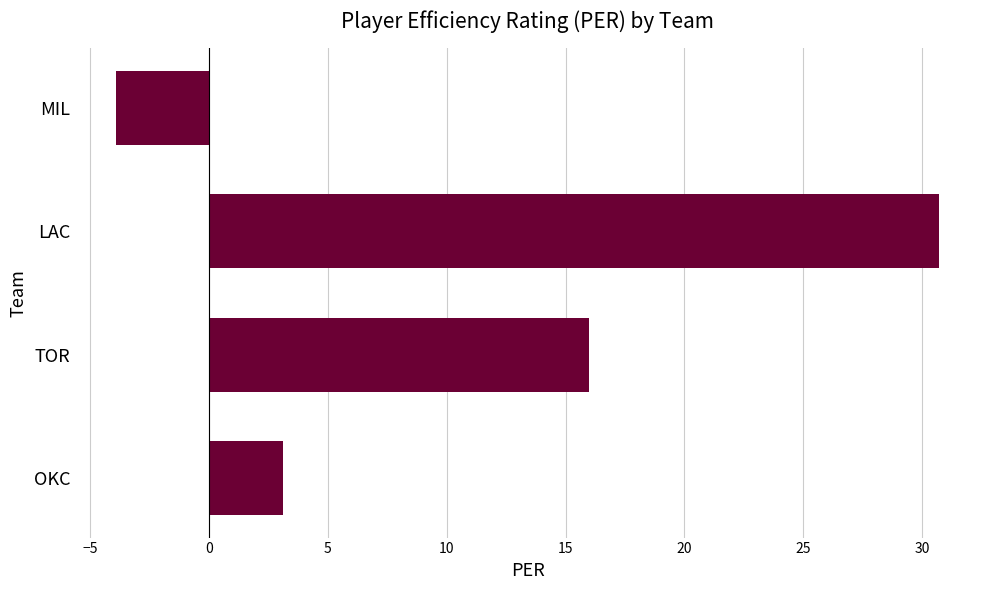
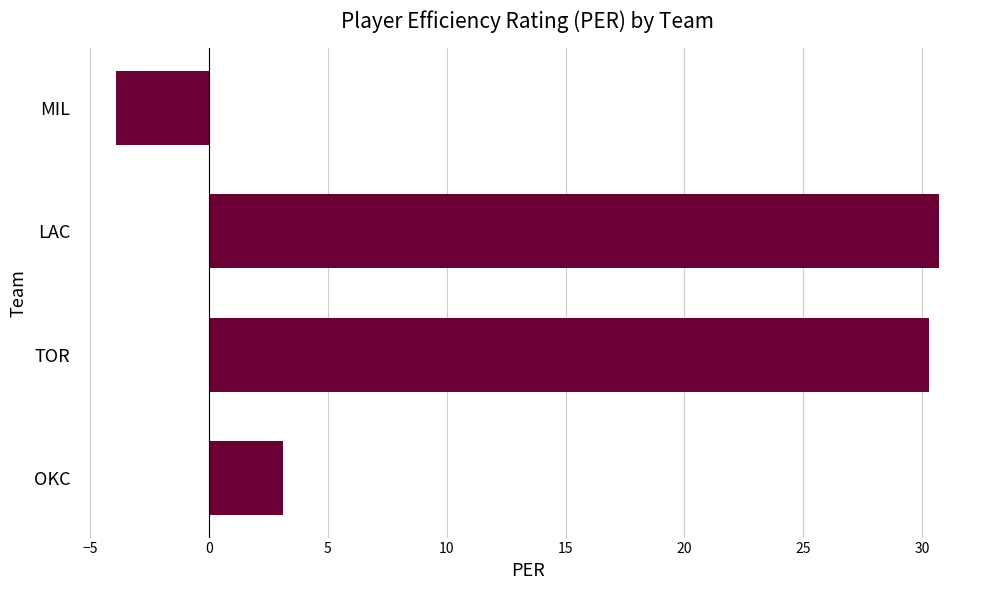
  {
    "MIL": -3.9,
    "LAC": 30.7,
-   "TOR": 16.0,
+   "TOR": 30.3,
    "OKC": 3.1
  }
